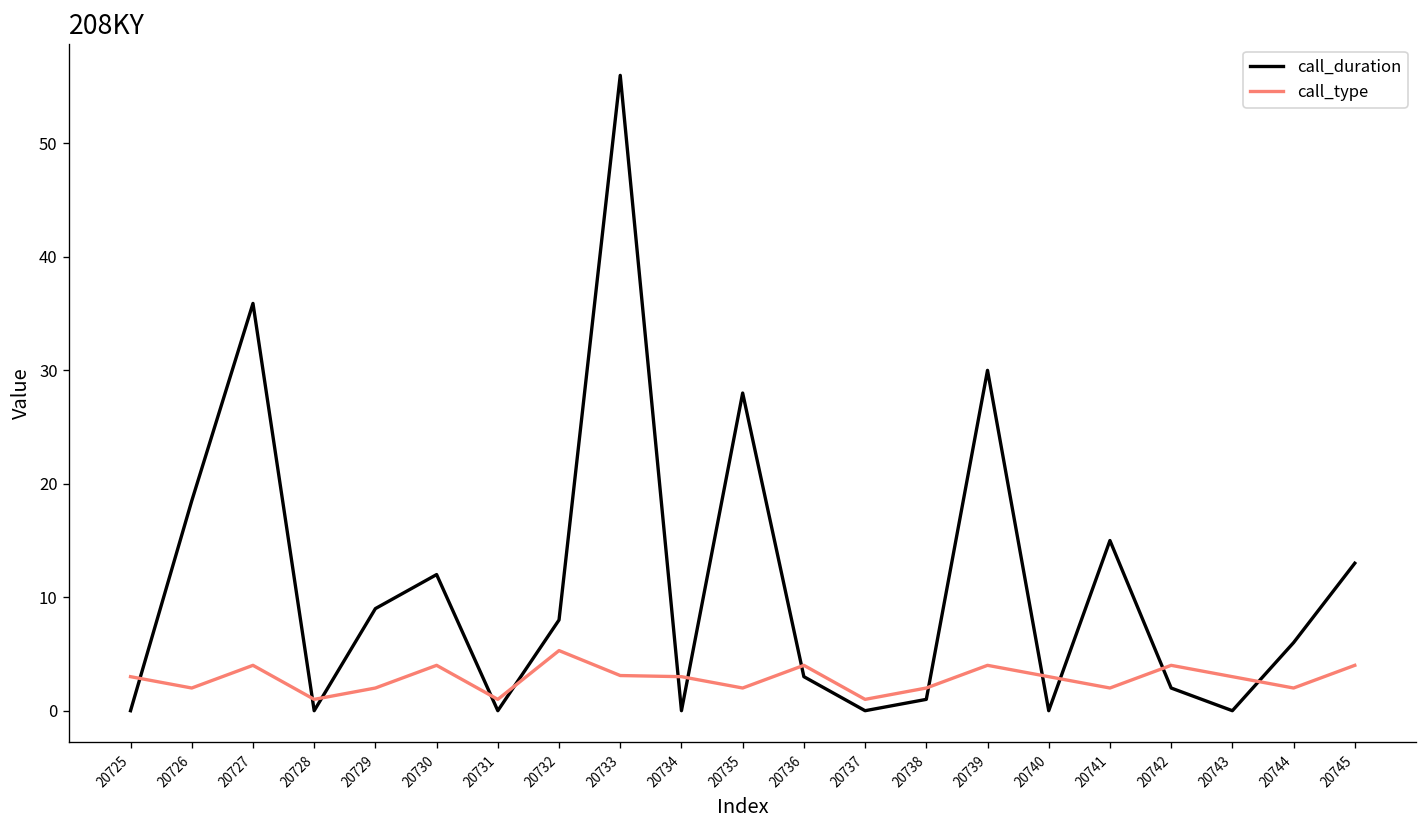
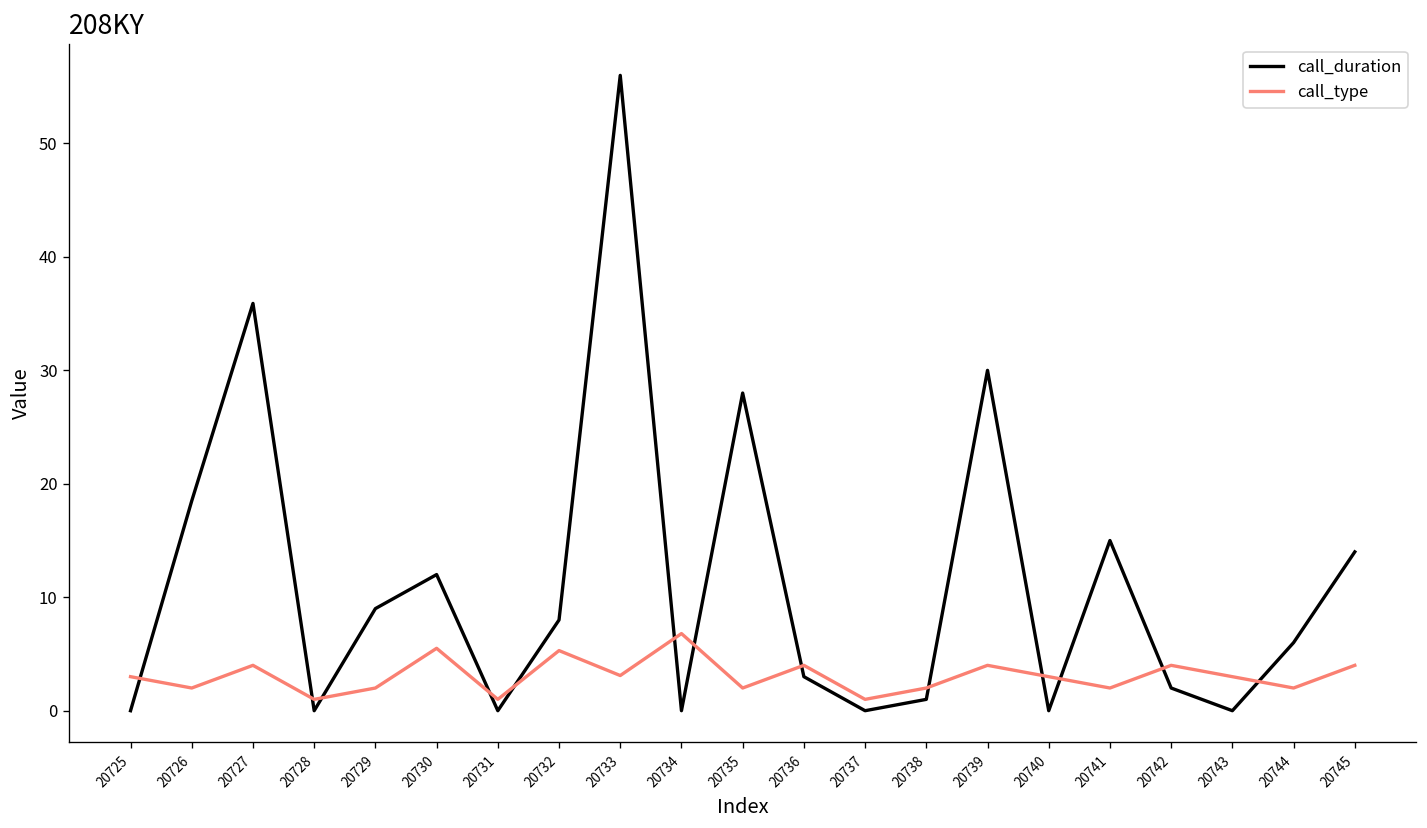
  {
    "call_duration": {
      "20725": 0,
      "20726": 19,
      "20727": 36,
      "20728": 0,
      "20729": 9,
      "20730": 12,
      "20731": 0,
      "20732": 8,
      "20733": 56,
      "20734": 0,
      "20735": 28,
      "20736": 3,
      "20737": 0,
      "20738": 1,
      "20739": 30,
      "20740": 0,
      "20741": 15,
      "20742": 2,
      "20743": 0,
      "20744": 6,
-     "20745": 13
+     "20745": 14
    },
    "call_type": {
      "20725": 3,
      "20726": 2,
      "20727": 4,
      "20728": 1,
      "20729": 2,
-     "20730": 4,
+     "20730": 6,
      "20731": 1,
      "20732": 5,
      "20733": 3,
-     "20734": 3,
+     "20734": 7,
      "20735": 2,
      "20736": 4,
      "20737": 1,
      "20738": 2,
      "20739": 4,
      "20740": 3,
      "20741": 2,
      "20742": 4,
      "20743": 3,
      "20744": 2,
      "20745": 4
    }
  }
